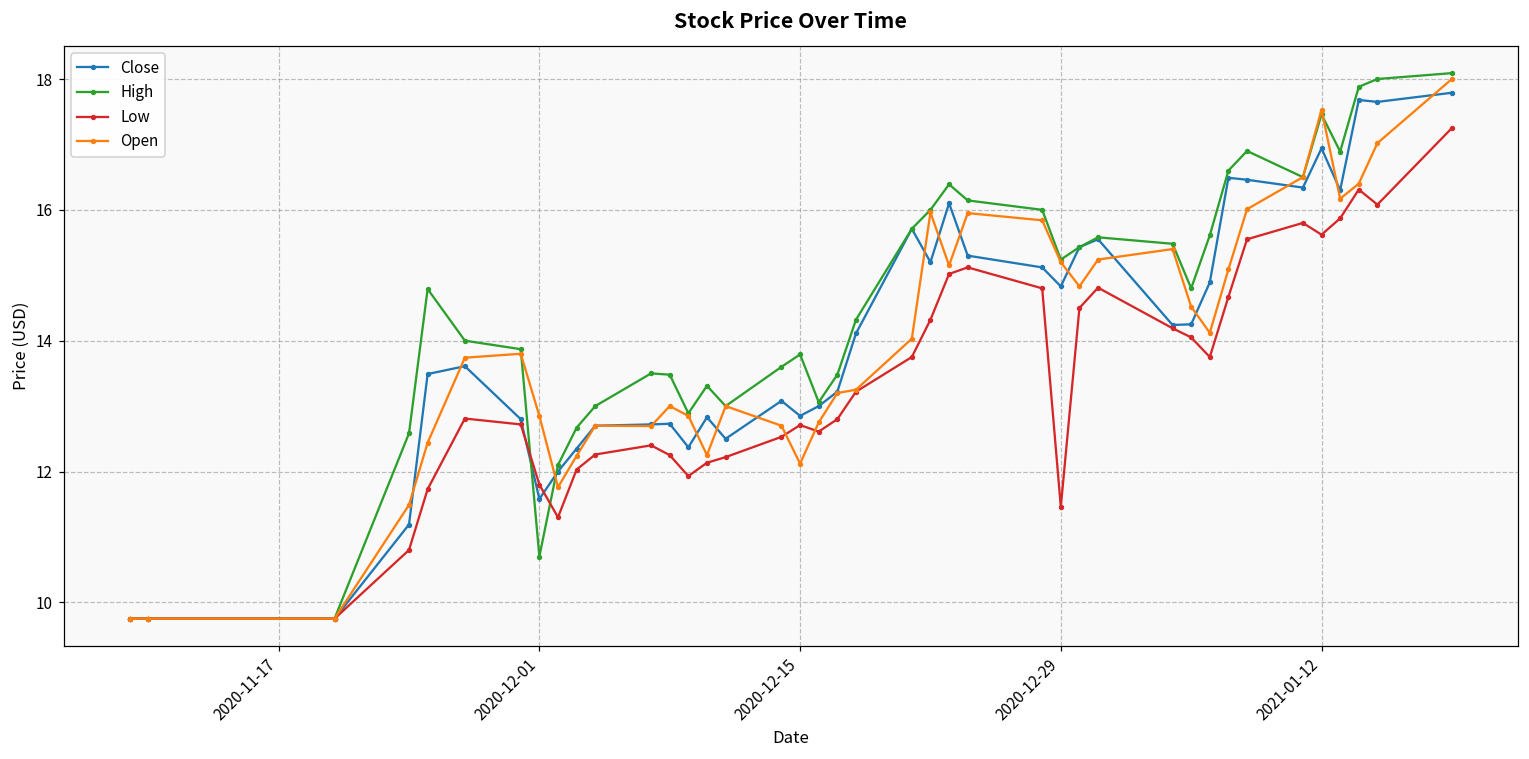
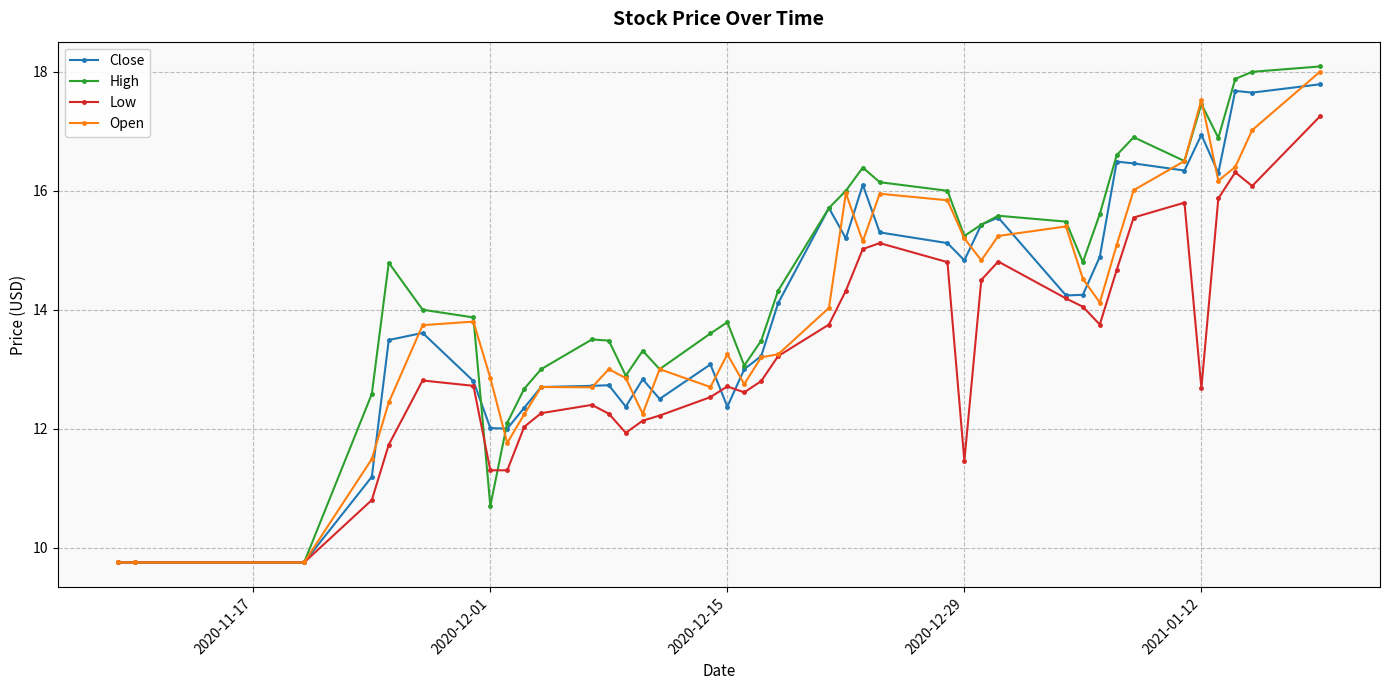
  {
    "Close": {
-     "2020-12-01": 11.6,
-     "2020-12-15": 12.9,
+     "2020-12-01": 12.0,
+     "2020-12-15": 12.4,
      "2020-12-29": 14.8,
      "2021-01-12": 16.9
    },
    "High": {
      "2020-12-01": 10.7,
      "2020-12-15": 13.8,
      "2021-01-12": 17.5
    },
    "Low": {
-     "2020-12-01": 11.8,
+     "2020-12-01": 11.3,
      "2020-12-15": 12.7,
      "2020-12-29": 11.5,
-     "2021-01-12": 15.6
+     "2021-01-12": 12.7
    },
    "Open": {
      "2020-12-01": 12.9,
-     "2020-12-15": 12.1,
+     "2020-12-15": 13.3,
      "2021-01-12": 17.5
    }
  }
